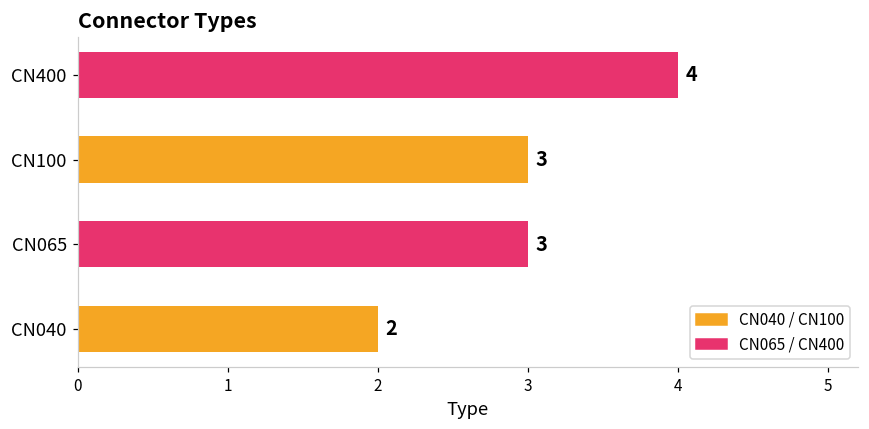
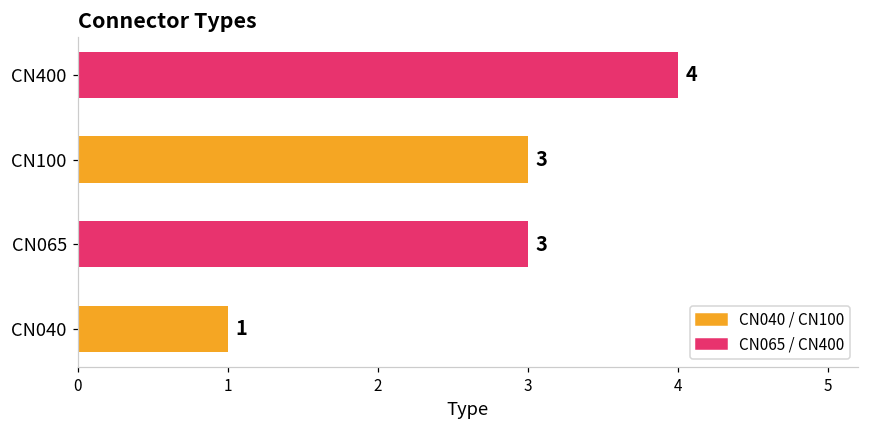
  {
    "CN400": 4,
    "CN100": 3,
    "CN065": 3,
-   "CN040": 2
+   "CN040": 1
  }
